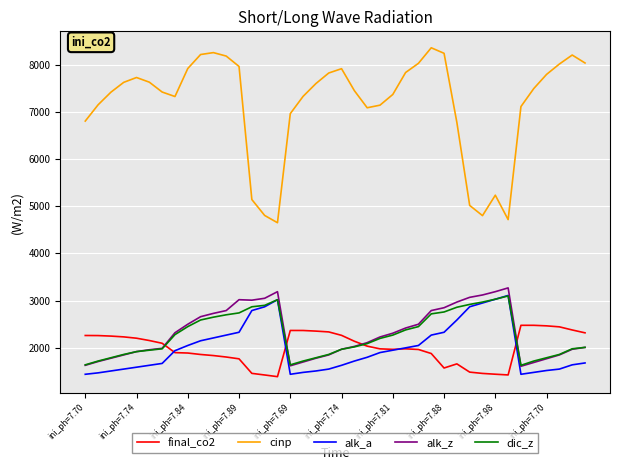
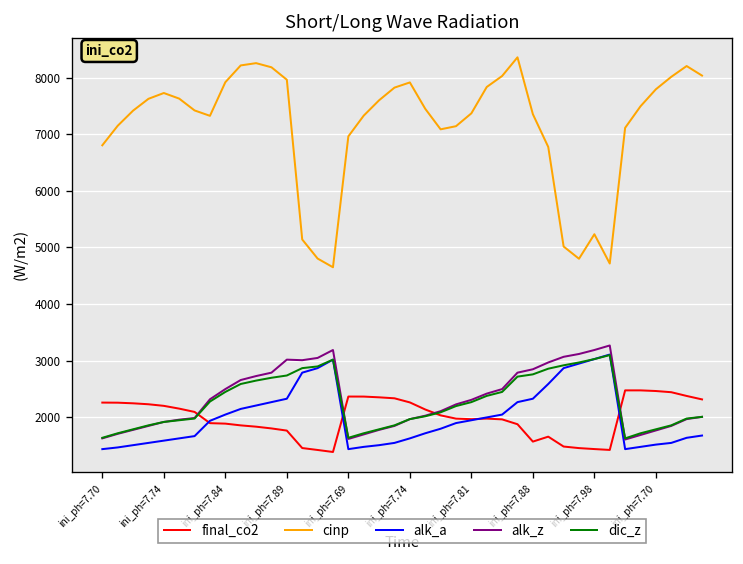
  {
    "final_co2": {
      "ini_ph=7.84": 1900,
      "ini_ph=7.89": 1800,
      "ini_ph=7.69": 2400,
      "ini_ph=7.88": 1600,
      "ini_ph=7.98": 1400
    },
    "cinp": {
      "ini_ph=7.84": 7900,
      "ini_ph=7.89": 8000,
      "ini_ph=7.69": 7000,
      "ini_ph=7.81": 7400,
-     "ini_ph=7.88": 8200,
+     "ini_ph=7.88": 7400,
      "ini_ph=7.98": 5200
    },
    "alk_a": {
      "ini_ph=7.84": 2100,
      "ini_ph=7.89": 2300,
      "ini_ph=7.69": 1400,
      "ini_ph=7.88": 2300
    },
    "alk_z": {
      "ini_ph=7.89": 3000,
      "ini_ph=7.88": 2900,
      "ini_ph=7.98": 3200
    },
    "dic_z": {
      "ini_ph=7.89": 2700,
      "ini_ph=7.88": 2800
    }
  }
